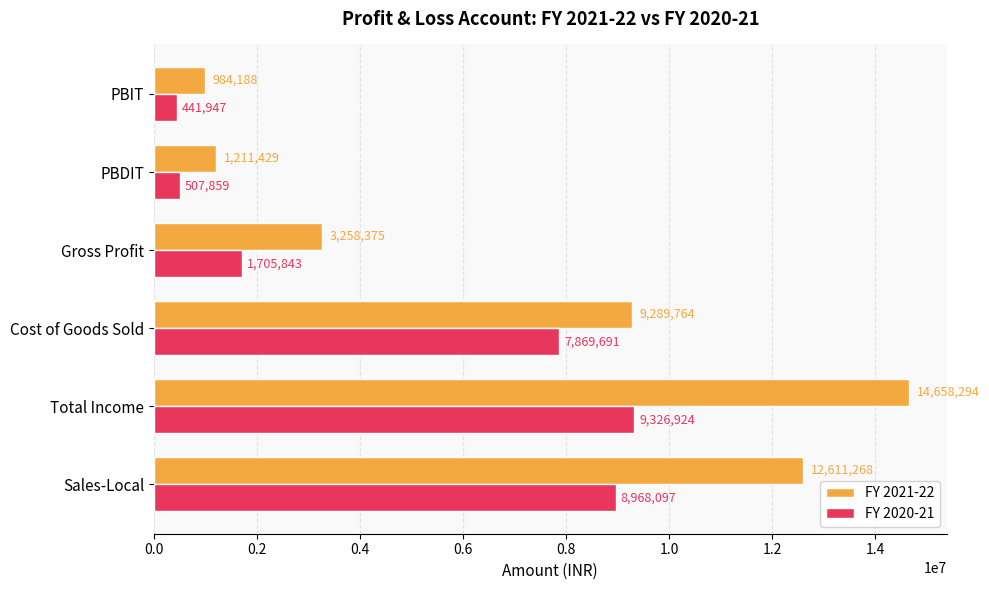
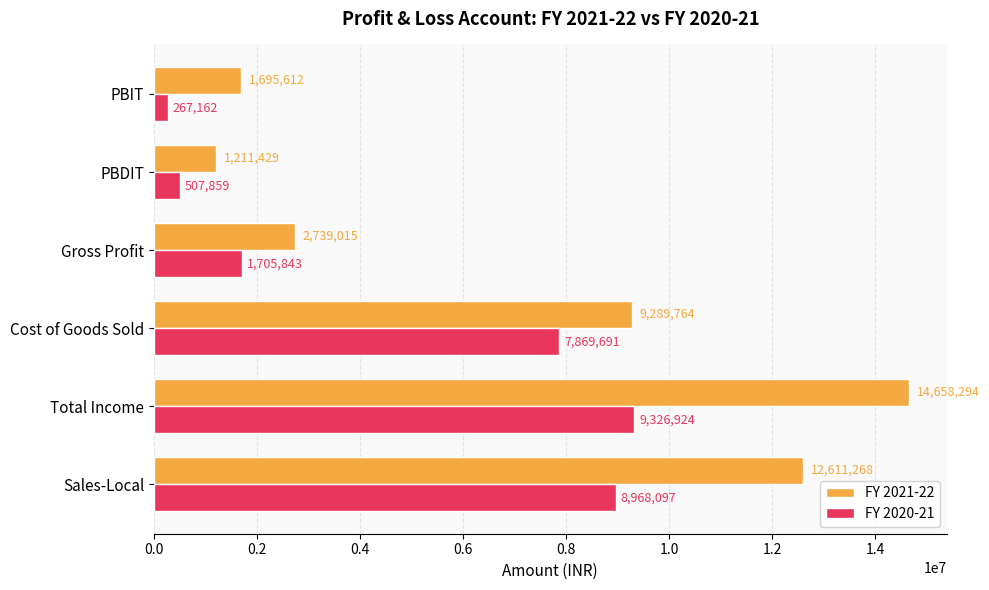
  {
    "FY 2021-22": {
-     "PBIT": "984,188",
+     "PBIT": "1,695,612",
      "PBDIT": "1,211,429",
-     "Gross Profit": "3,258,375",
+     "Gross Profit": "2,739,015",
      "Cost of Goods Sold": "9,289,764",
      "Total Income": "14,658,294",
      "Sales-Local": "12,611,268"
    },
    "FY 2020-21": {
-     "PBIT": "441,947",
+     "PBIT": "267,162",
      "PBDIT": "507,859",
      "Gross Profit": "1,705,843",
      "Cost of Goods Sold": "7,869,691",
      "Total Income": "9,326,924",
      "Sales-Local": "8,968,097"
    }
  }
